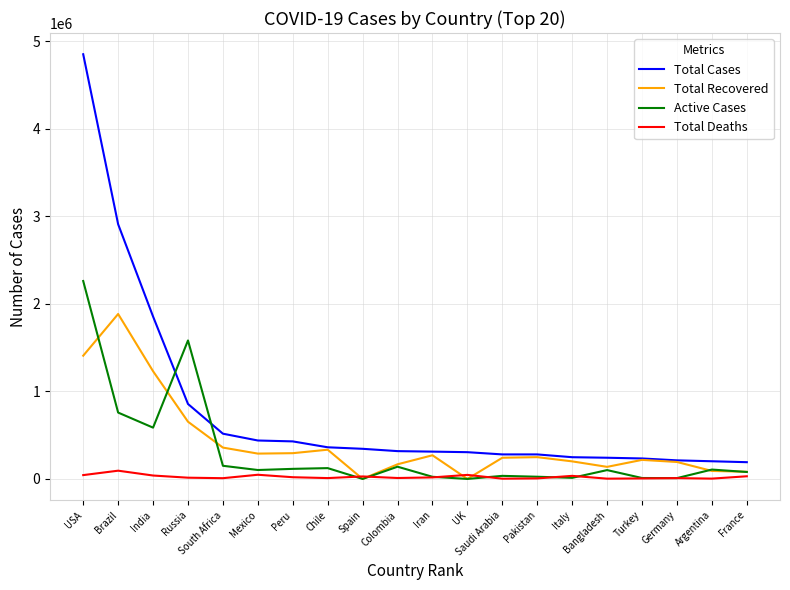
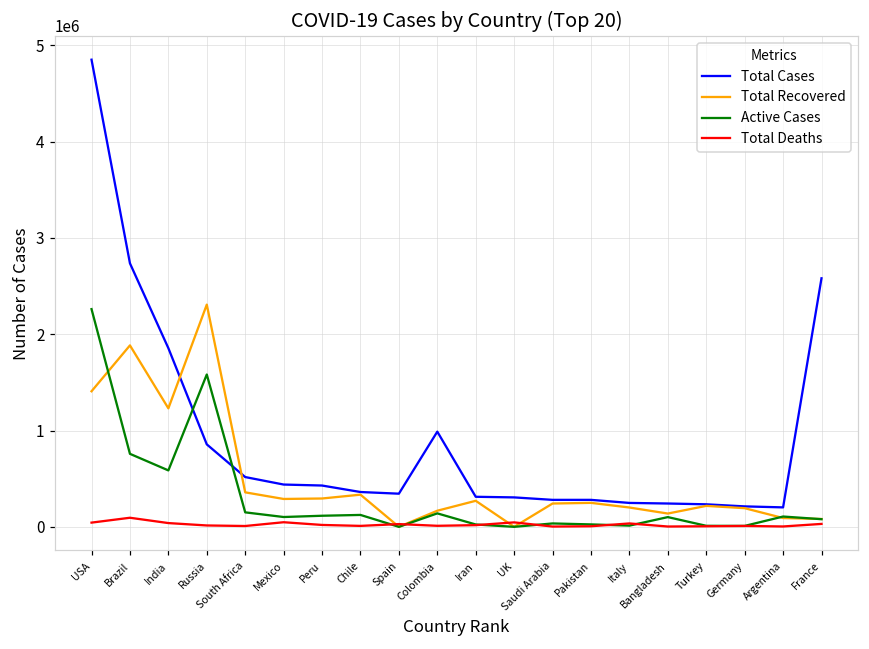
  {
    "Total Cases": {
      "USA": 4900000,
-     "Brazil": 2900000,
+     "Brazil": 2700000,
      "India": 1900000,
      "Russia": 900000,
      "South Africa": 500000,
      "Mexico": 400000,
      "Peru": 400000,
      "Spain": 300000,
-     "Colombia": 300000,
+     "Colombia": 1000000,
      "Iran": 300000,
      "UK": 300000,
      "Saudi Arabia": 300000,
      "Pakistan": 300000,
      "Italy": 200000,
      "Bangladesh": 200000,
      "Argentina": 200000,
-     "France": 200000
+     "France": 2600000
    },
    "Total Recovered": {
      "USA": 1400000,
      "Brazil": 1900000,
      "India": 1200000,
-     "Russia": 700000,
+     "Russia": 2300000,
      "South Africa": 400000,
      "Mexico": 300000,
      "Peru": 300000,
      "Iran": 300000,
      "Saudi Arabia": 200000,
      "Pakistan": 200000,
      "Italy": 200000,
      "Bangladesh": 100000
    },
    "Active Cases": {
      "USA": 2300000,
      "Brazil": 800000,
      "India": 600000,
      "Russia": 1600000,
      "South Africa": 200000,
      "Mexico": 100000,
      "Peru": 100000,
      "Chile": 100000,
      "Saudi Arabia": 0,
      "Bangladesh": 100000
    },
    "Total Deaths": {
      "USA": 0,
      "Brazil": 100000,
      "India": 0,
      "Russia": 0,
      "South Africa": 0,
      "Mexico": 0,
      "Peru": 0,
      "Chile": 0,
      "Colombia": 0,
      "UK": 0,
      "Saudi Arabia": 0,
      "Bangladesh": 0,
      "Argentina": 0,
      "France": 0
    }
  }
